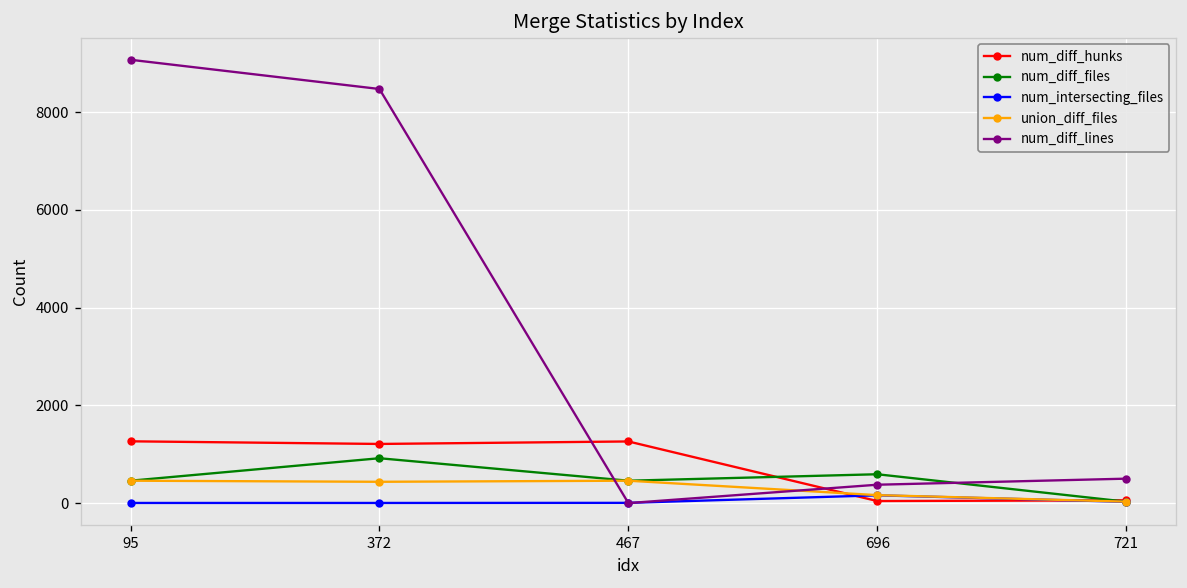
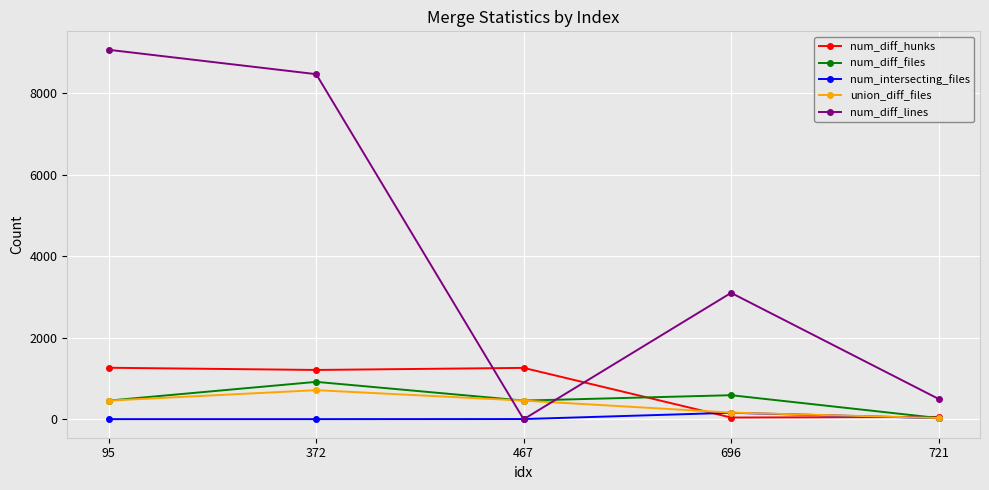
  {
    "num_diff_hunks": {
      "95": 1300,
      "372": 1200,
      "467": 1300,
      "696": 0
    },
    "num_diff_files": {
      "372": 900,
      "696": 600
    },
    "num_intersecting_files": {
      "95": 0,
      "372": 0
    },
    "union_diff_files": {
-     "372": 400
+     "372": 700
    },
    "num_diff_lines": {
      "95": 9100,
      "372": 8500,
-     "696": 400,
+     "696": 3100,
      "721": 500
    }
  }
